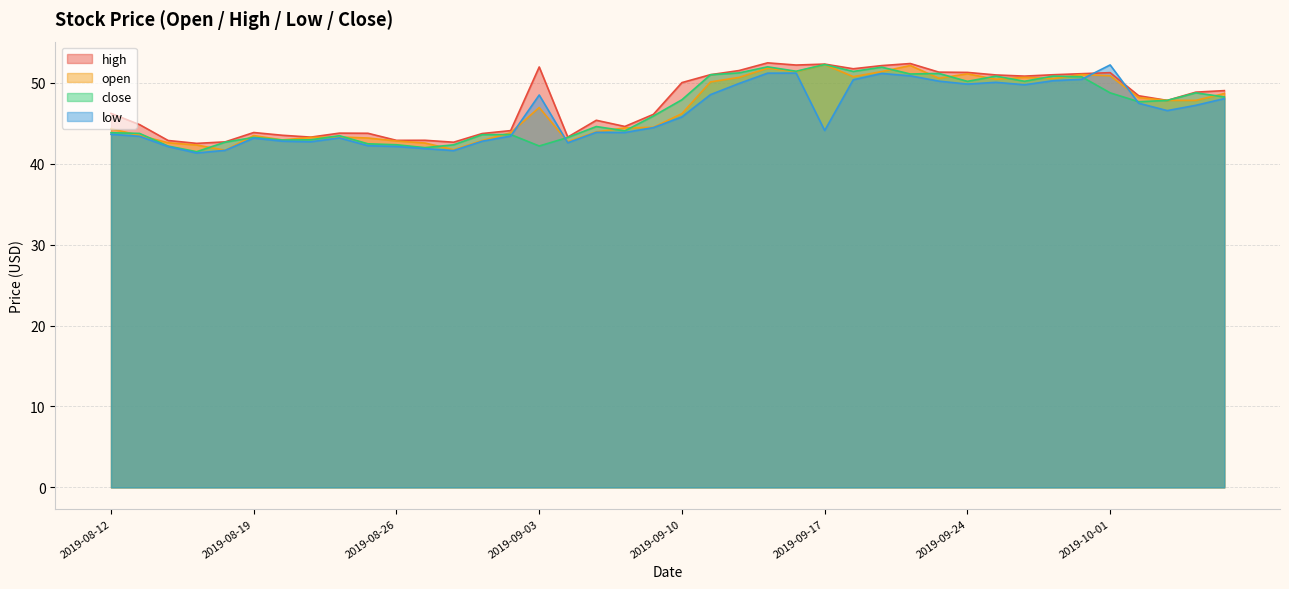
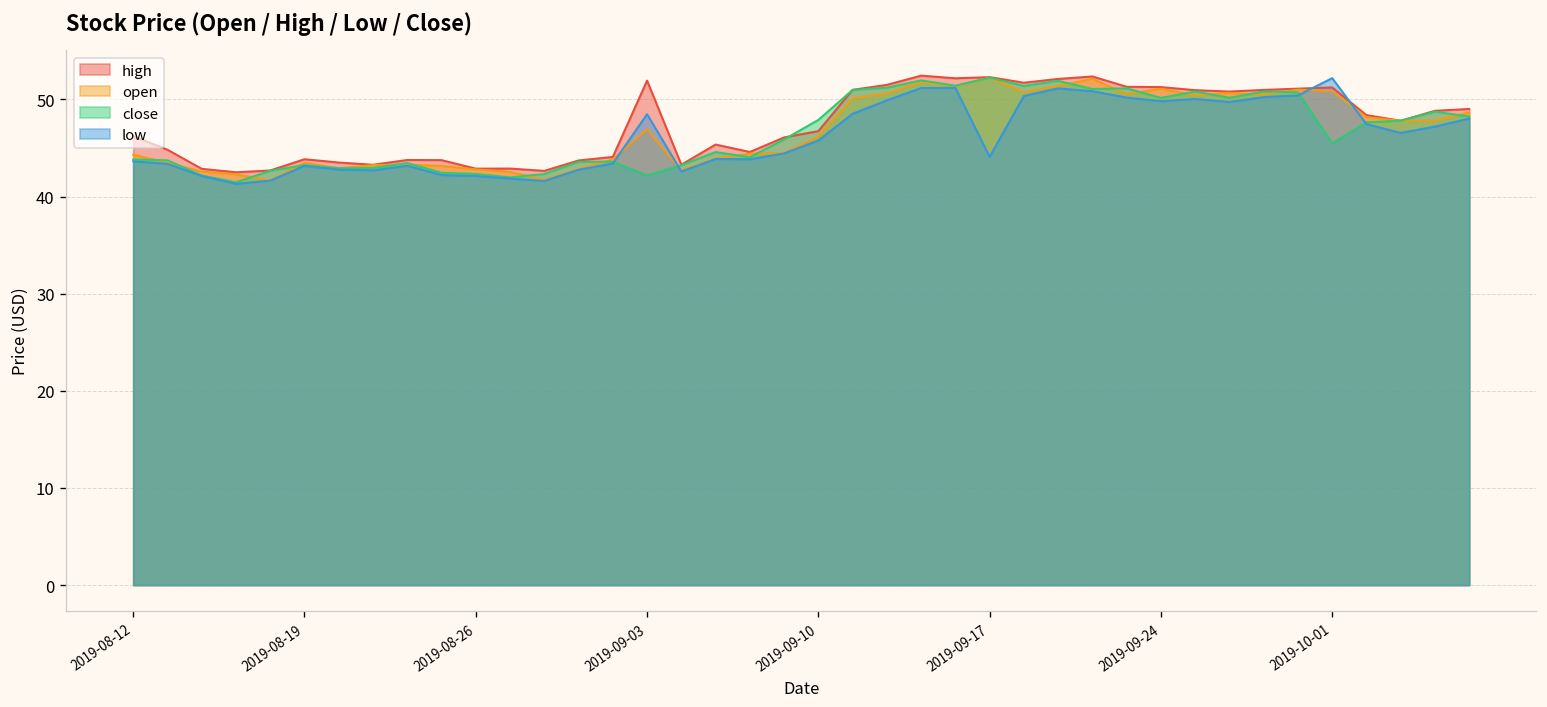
  {
    "high": {
      "2019-08-19": 44,
      "2019-09-03": 52,
-     "2019-09-10": 50,
+     "2019-09-10": 47,
      "2019-10-01": 51
    },
    "open": {
      "2019-08-12": 44,
      "2019-09-03": 47,
      "2019-09-10": 46,
      "2019-10-01": 51
    },
    "close": {
      "2019-09-03": 42,
      "2019-09-10": 48,
      "2019-09-24": 50,
-     "2019-10-01": 49
+     "2019-10-01": 45
    },
    "low": {
      "2019-09-03": 48,
      "2019-09-10": 46,
      "2019-09-17": 44,
      "2019-09-24": 50,
      "2019-10-01": 52
    }
  }
